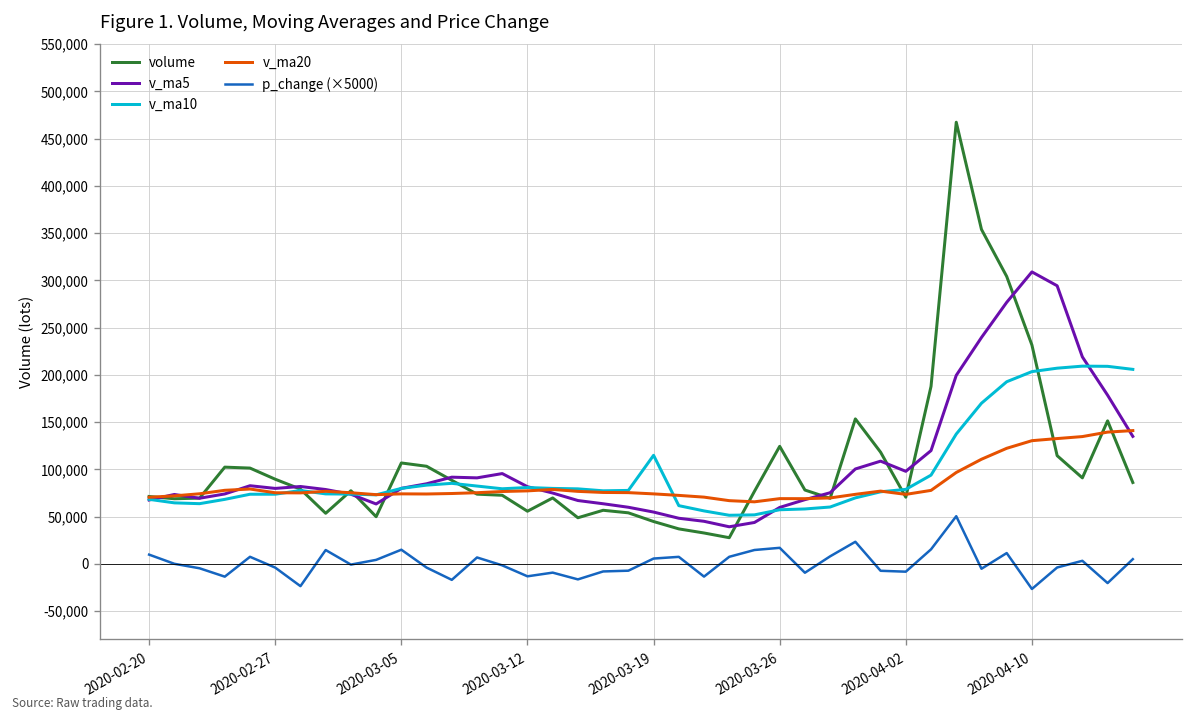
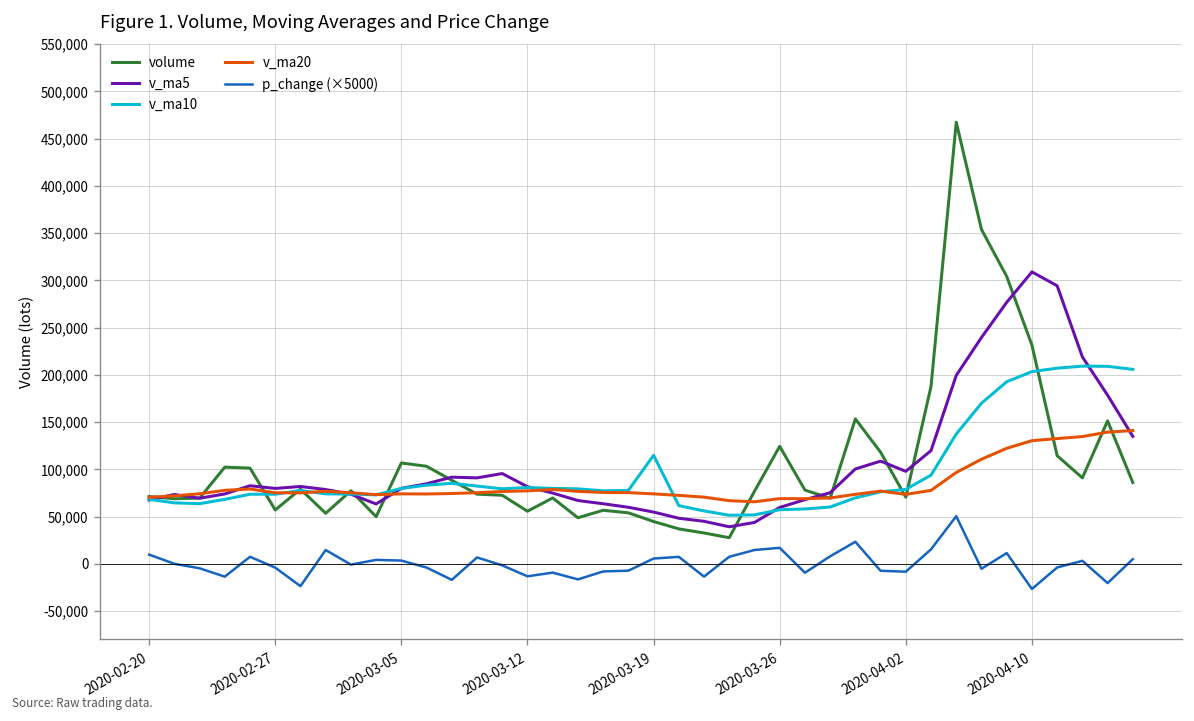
  {
    "volume": {
-     "2020-02-27": "90,000",
+     "2020-02-27": "60,000",
      "2020-03-05": "110,000",
      "2020-03-12": "60,000",
      "2020-03-19": "40,000",
      "2020-03-26": "120,000",
      "2020-04-10": "230,000"
    },
    "v_ma5": {
      "2020-02-27": "80,000",
      "2020-03-19": "50,000",
      "2020-04-02": "100,000",
      "2020-04-10": "310,000"
    },
    "v_ma10": {
      "2020-03-19": "110,000",
      "2020-04-02": "80,000",
      "2020-04-10": "200,000"
    },
    "v_ma20": {
      "2020-03-05": "70,000",
      "2020-03-12": "80,000",
      "2020-03-19": "70,000",
      "2020-03-26": "70,000",
      "2020-04-10": "130,000"
    },
    "p_change (×5000)": {
      "2020-02-20": "10,000",
      "2020-02-27": "0",
-     "2020-03-05": "10,000",
+     "2020-03-05": "0",
      "2020-03-12": "-10,000",
      "2020-03-19": "10,000",
      "2020-03-26": "20,000",
      "2020-04-02": "-10,000",
      "2020-04-10": "-30,000"
    }
  }
